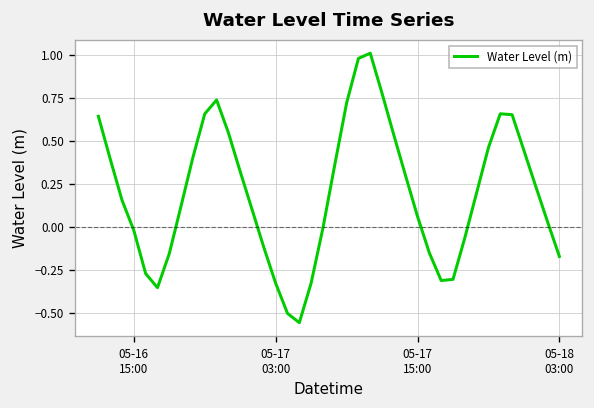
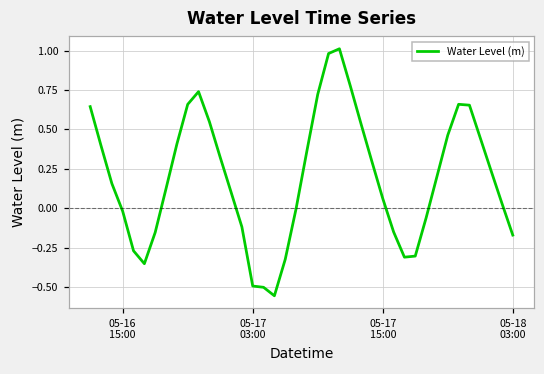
  {
    "05-16 15:00": -0.02,
-   "05-17 03:00": -0.33,
+   "05-17 03:00": -0.49,
    "05-17 15:00": 0.06,
    "05-18 03:00": -0.17
  }
